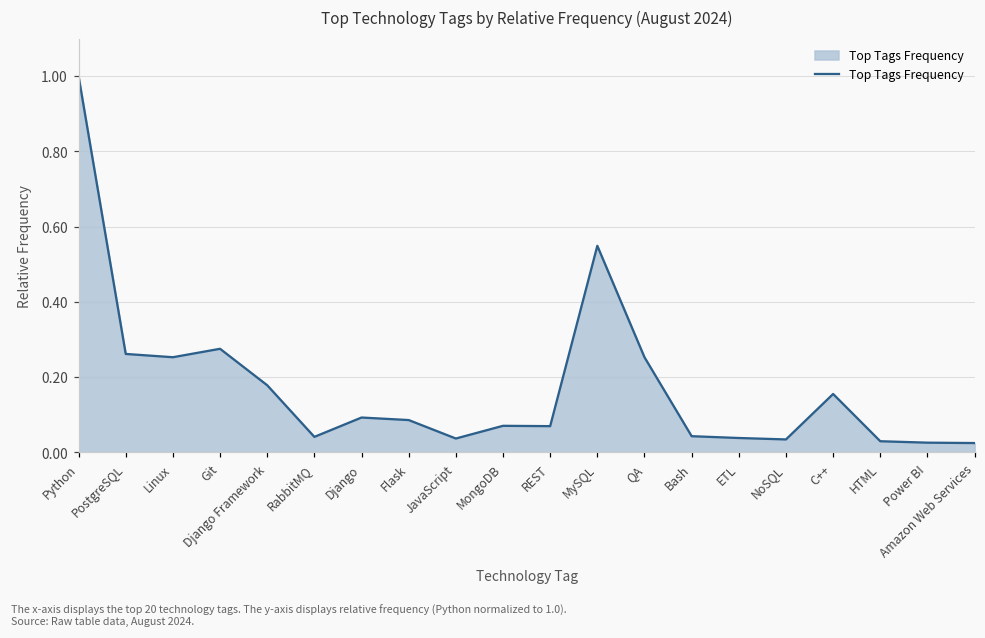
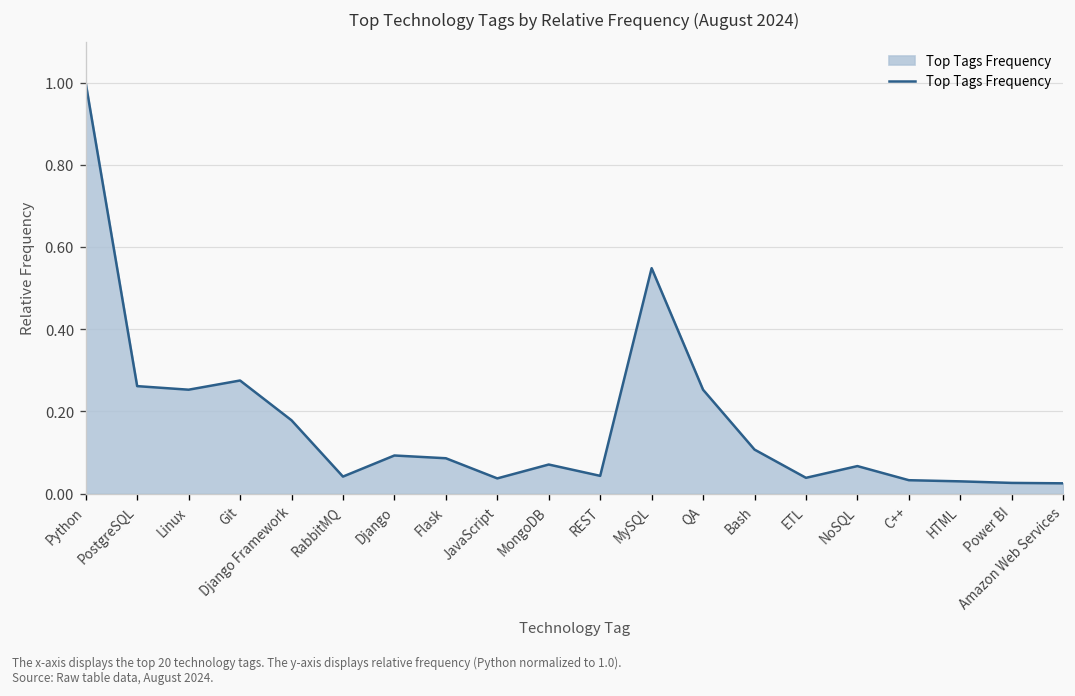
  {
    "Python": 1.00,
    "PostgreSQL": 0.26,
    "Linux": 0.25,
    "Git": 0.28,
    "Django Framework": 0.18,
    "RabbitMQ": 0.04,
    "Django": 0.09,
    "Flask": 0.09,
    "JavaScript": 0.04,
    "MongoDB": 0.07,
-   "REST": 0.07,
+   "REST": 0.04,
    "MySQL": 0.55,
    "QA": 0.25,
-   "Bash": 0.04,
+   "Bash": 0.11,
    "ETL": 0.04,
-   "NoSQL": 0.03,
-   "C++": 0.16,
+   "NoSQL": 0.07,
+   "C++": 0.03,
    "HTML": 0.03,
    "Power BI": 0.03,
    "Amazon Web Services": 0.02
  }
